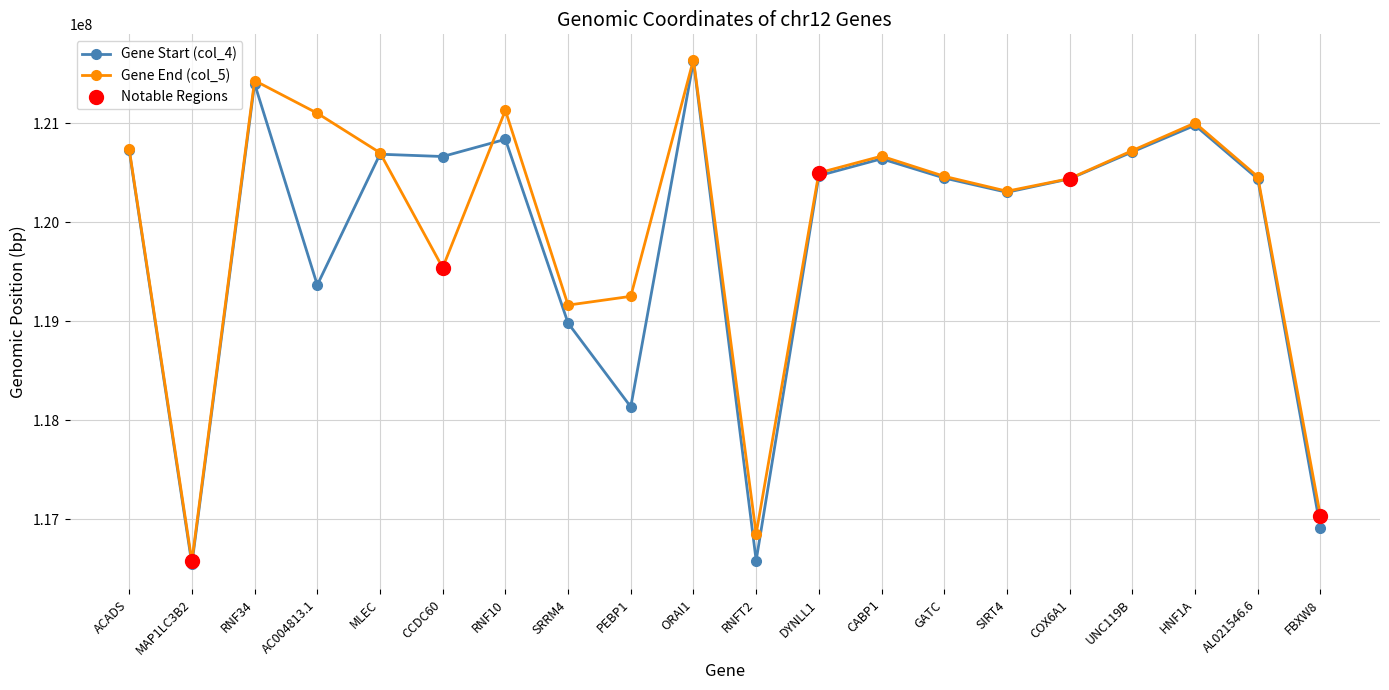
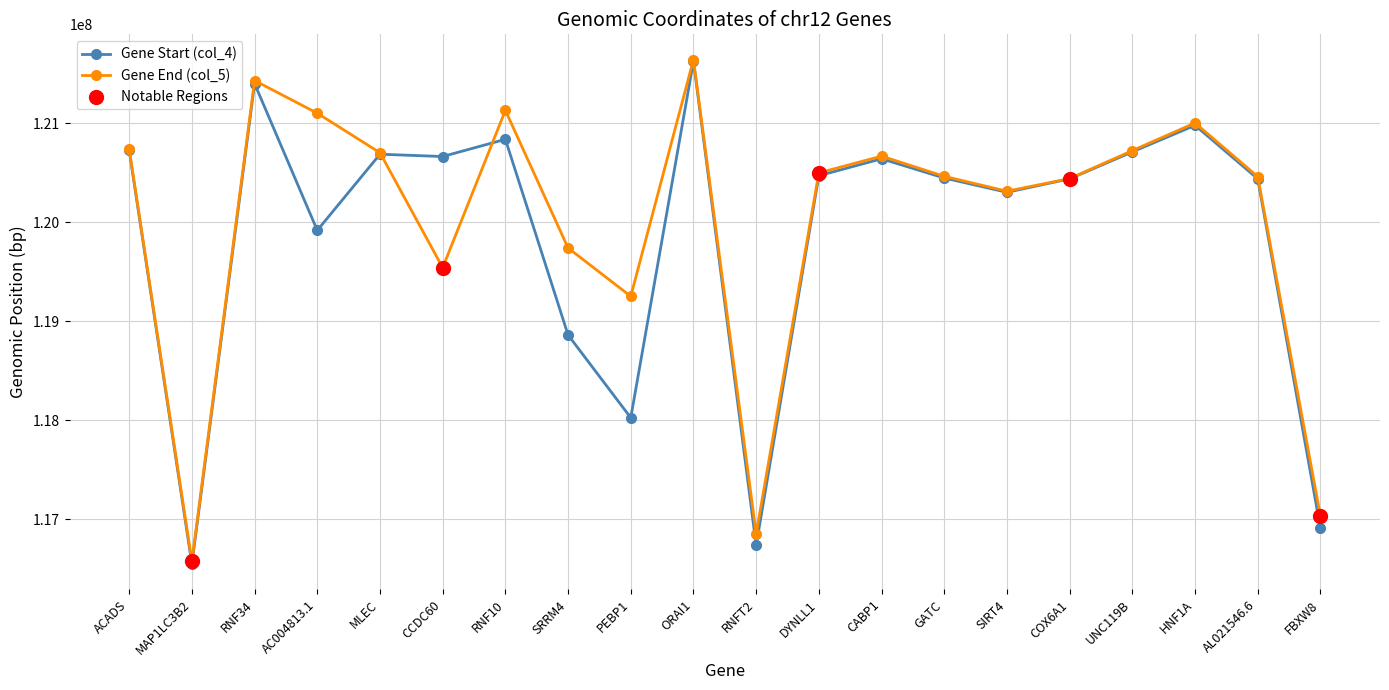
  {
    "Gene Start (col_4)": {
      "MAP1LC3B2": 116500000,
      "RNF34": 121400000,
-     "AC004813.1": 119400000,
+     "AC004813.1": 119900000,
      "CCDC60": 120700000,
      "RNF10": 120800000,
-     "SRRM4": 119000000,
-     "PEBP1": 118100000,
-     "RNFT2": 116600000,
+     "SRRM4": 118900000,
+     "PEBP1": 118000000,
+     "RNFT2": 116700000,
      "DYNLL1": 120500000,
      "CABP1": 120600000,
      "FBXW8": 116900000
    },
    "Gene End (col_5)": {
      "RNF34": 121400000,
      "AC004813.1": 121100000,
      "RNF10": 121100000,
-     "SRRM4": 119200000,
+     "SRRM4": 119700000,
      "PEBP1": 119300000,
      "RNFT2": 116900000,
      "CABP1": 120700000
    }
  }
